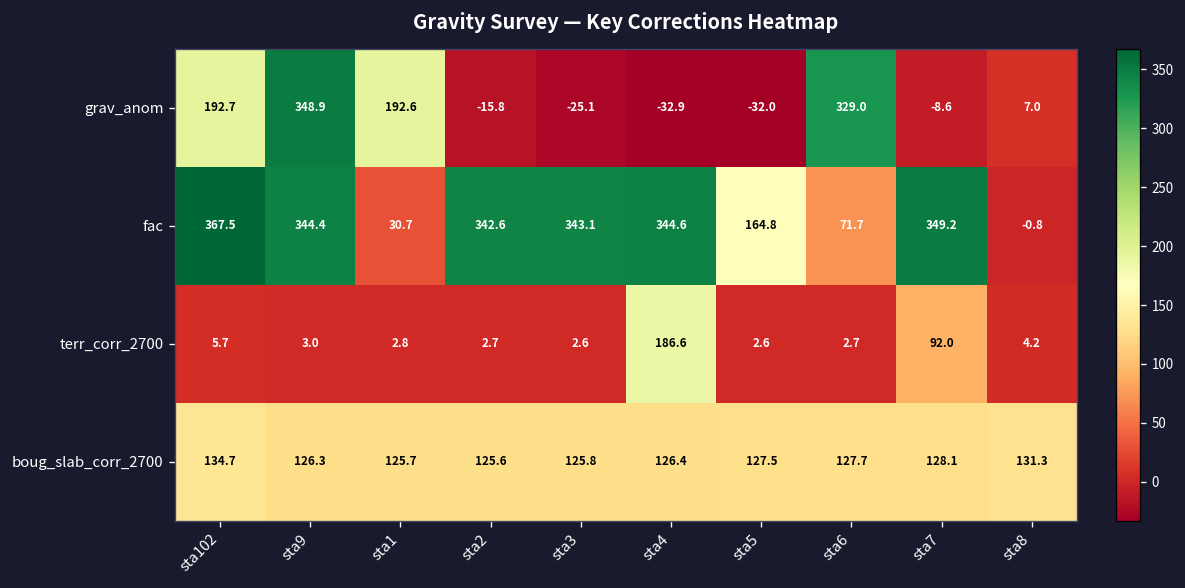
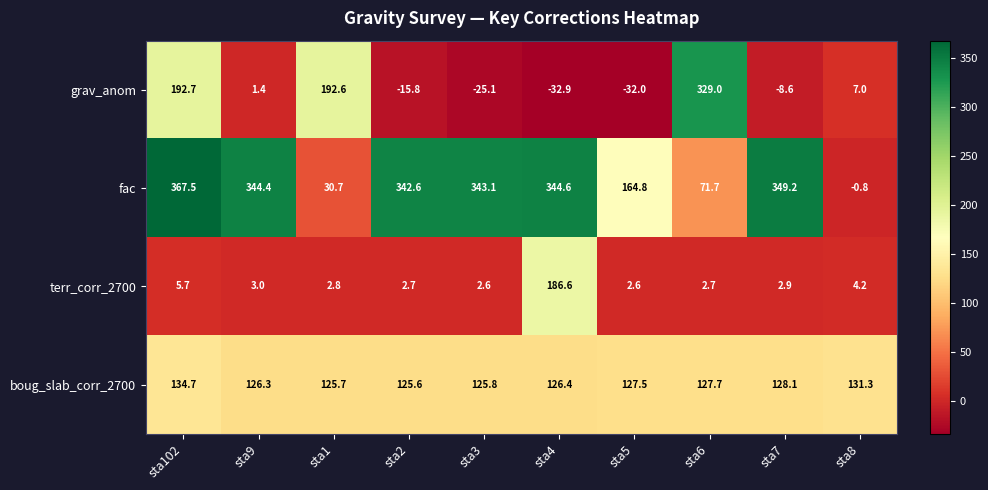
  {
    "grav_anom": {
      "sta102": 192.7,
-     "sta9": 348.9,
+     "sta9": 1.4,
      "sta1": 192.6,
      "sta2": -15.8,
      "sta3": -25.1,
      "sta4": -32.9,
      "sta5": -32.0,
      "sta6": 329.0,
      "sta7": -8.6,
      "sta8": 7.0
    },
    "fac": {
      "sta102": 367.5,
      "sta9": 344.4,
      "sta1": 30.7,
      "sta2": 342.6,
      "sta3": 343.1,
      "sta4": 344.6,
      "sta5": 164.8,
      "sta6": 71.7,
      "sta7": 349.2,
      "sta8": -0.8
    },
    "terr_corr_2700": {
      "sta102": 5.7,
      "sta9": 3.0,
      "sta1": 2.8,
      "sta2": 2.7,
      "sta3": 2.6,
      "sta4": 186.6,
      "sta5": 2.6,
      "sta6": 2.7,
-     "sta7": 92.0,
+     "sta7": 2.9,
      "sta8": 4.2
    },
    "boug_slab_corr_2700": {
      "sta102": 134.7,
      "sta9": 126.3,
      "sta1": 125.7,
      "sta2": 125.6,
      "sta3": 125.8,
      "sta4": 126.4,
      "sta5": 127.5,
      "sta6": 127.7,
      "sta7": 128.1,
      "sta8": 131.3
    }
  }
